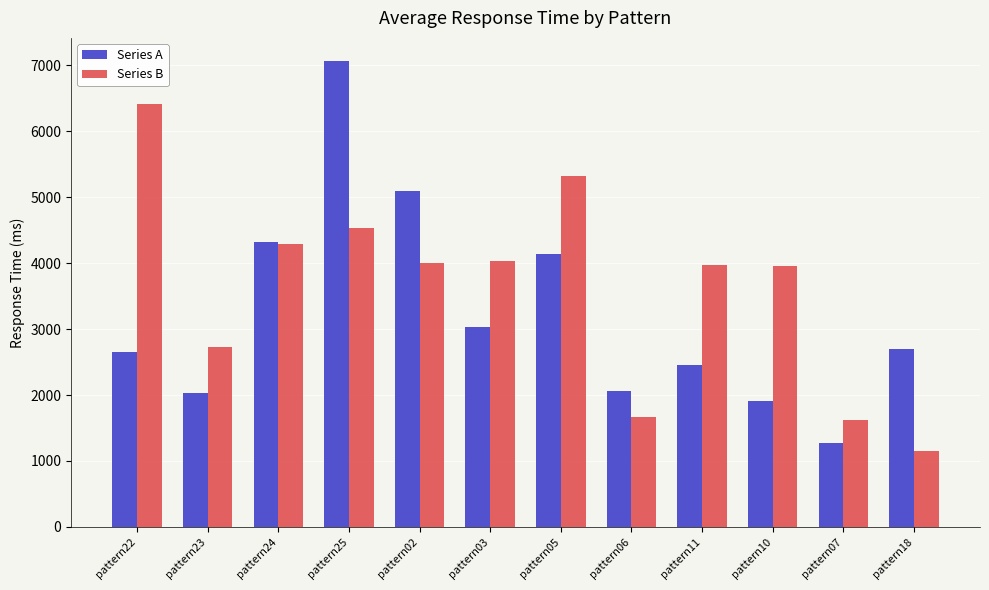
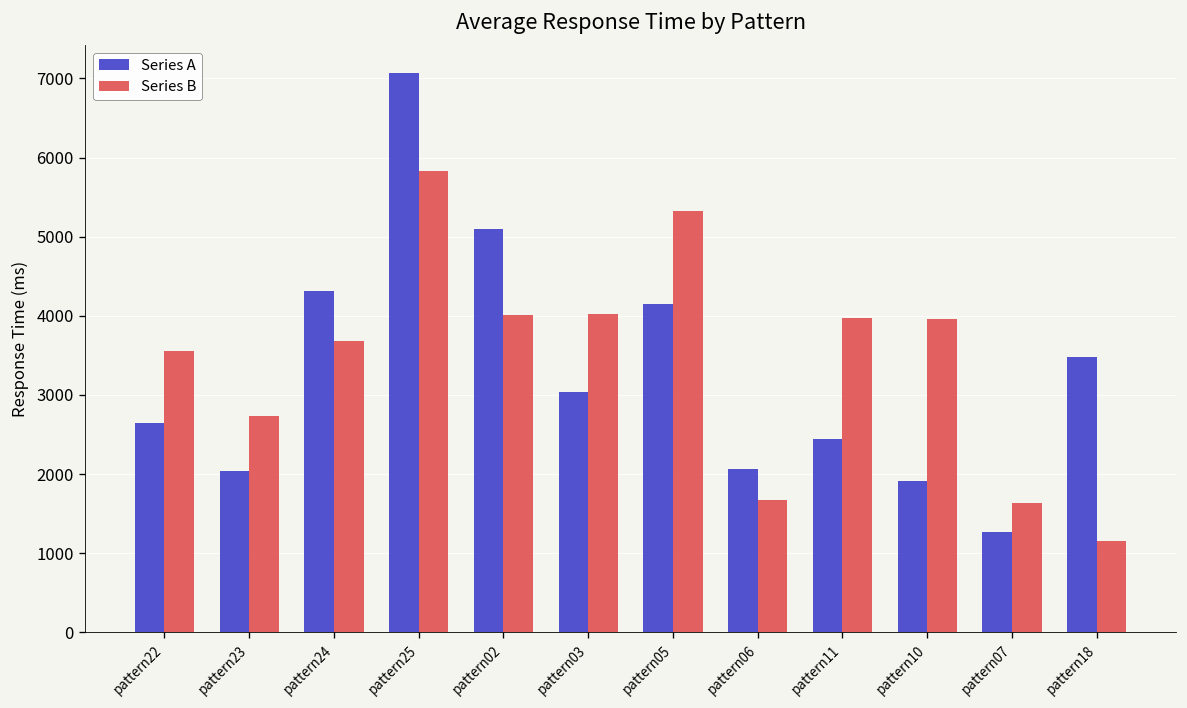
  {
    "Series A": {
      "pattern22": 2600,
      "pattern23": 2000,
      "pattern24": 4300,
      "pattern25": 7100,
      "pattern02": 5100,
      "pattern03": 3000,
      "pattern05": 4100,
      "pattern06": 2100,
      "pattern11": 2400,
      "pattern10": 1900,
      "pattern07": 1300,
-     "pattern18": 2700
+     "pattern18": 3500
    },
    "Series B": {
-     "pattern22": 6400,
+     "pattern22": 3600,
      "pattern23": 2700,
-     "pattern24": 4300,
-     "pattern25": 4500,
+     "pattern24": 3700,
+     "pattern25": 5800,
      "pattern02": 4000,
      "pattern03": 4000,
      "pattern05": 5300,
      "pattern06": 1700,
      "pattern11": 4000,
      "pattern10": 4000,
      "pattern07": 1600,
      "pattern18": 1200
    }
  }
